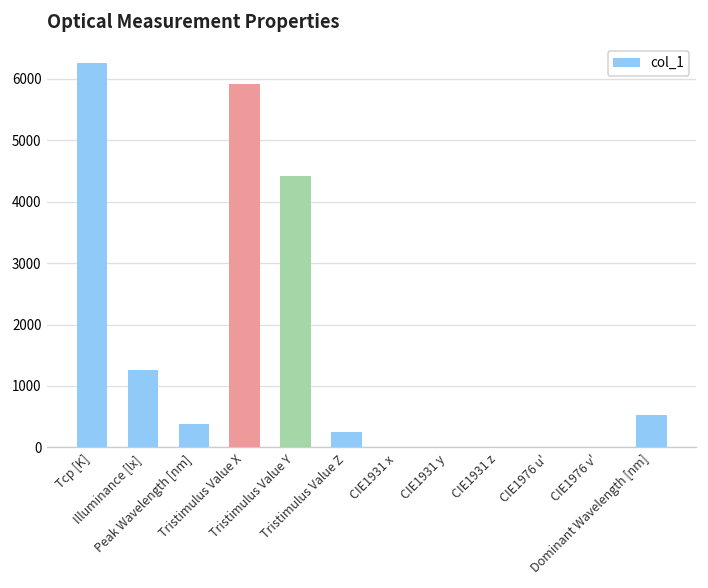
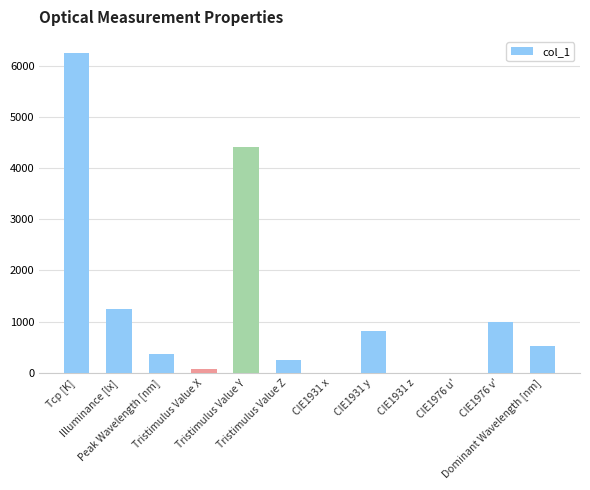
  {
    "Tcp [K]": 6300,
    "Illuminance [lx]": 1300,
    "Peak Wavelength [nm]": 400,
-   "Tristimulus Value X": 5900,
+   "Tristimulus Value X": 100,
    "Tristimulus Value Y": 4400,
    "Tristimulus Value Z": 300,
-   "CIE1931 y": 0,
-   "CIE1976 v'": 0,
+   "CIE1931 y": 800,
+   "CIE1976 v'": 1000,
    "Dominant Wavelength [nm]": 500
  }
